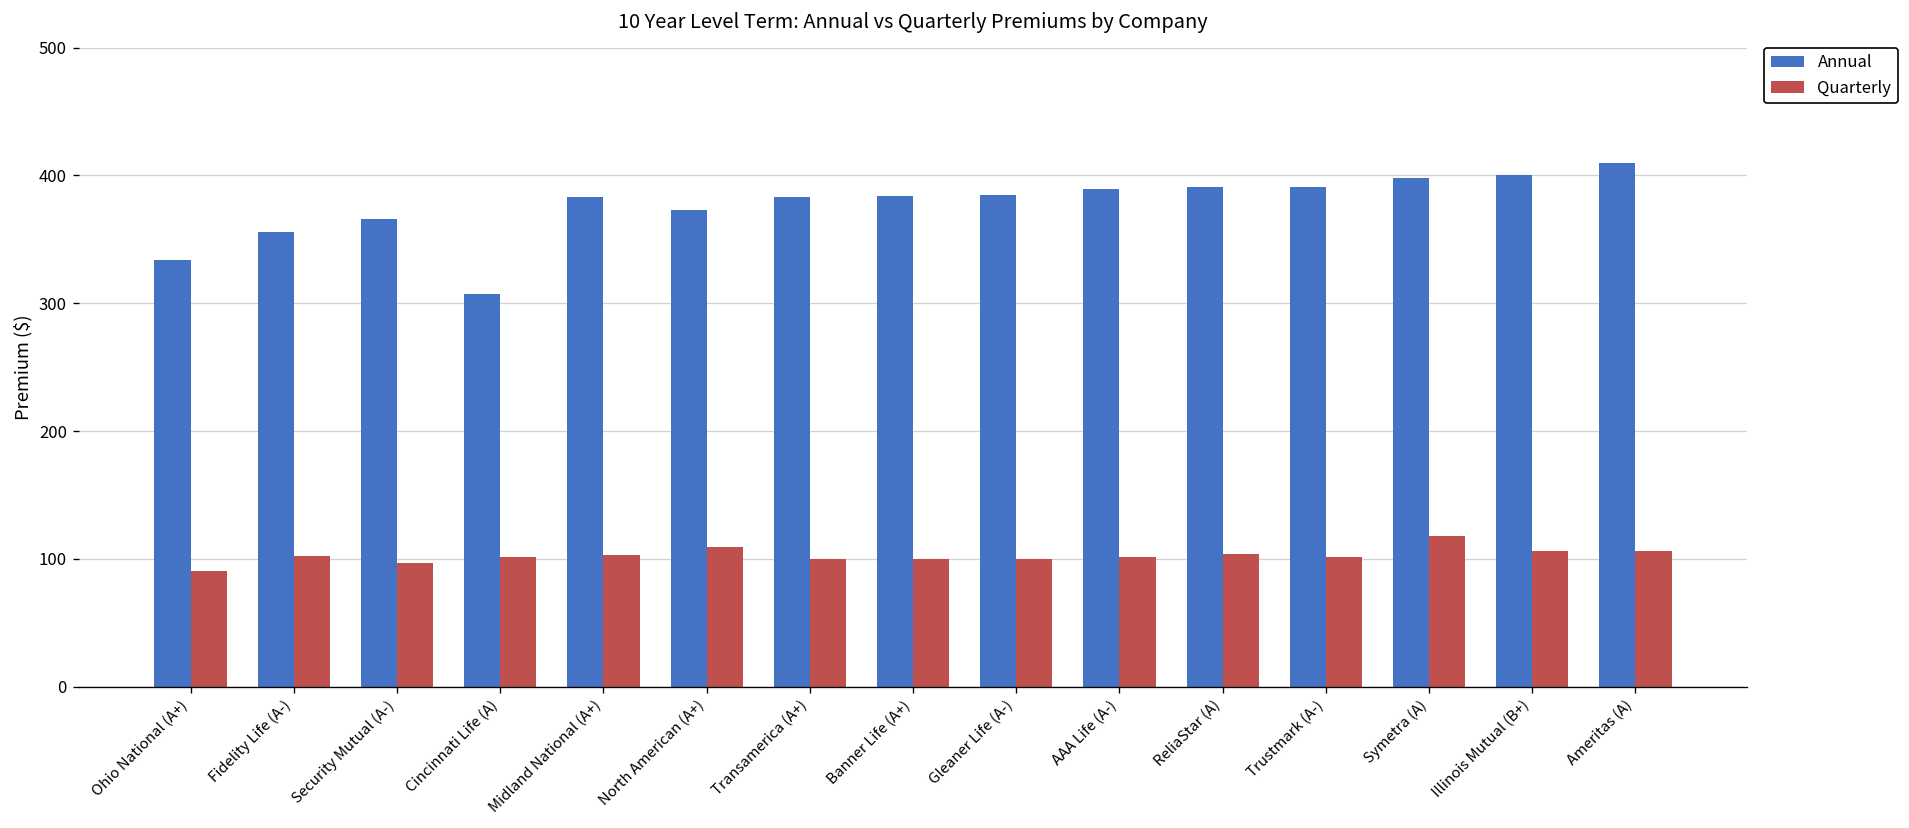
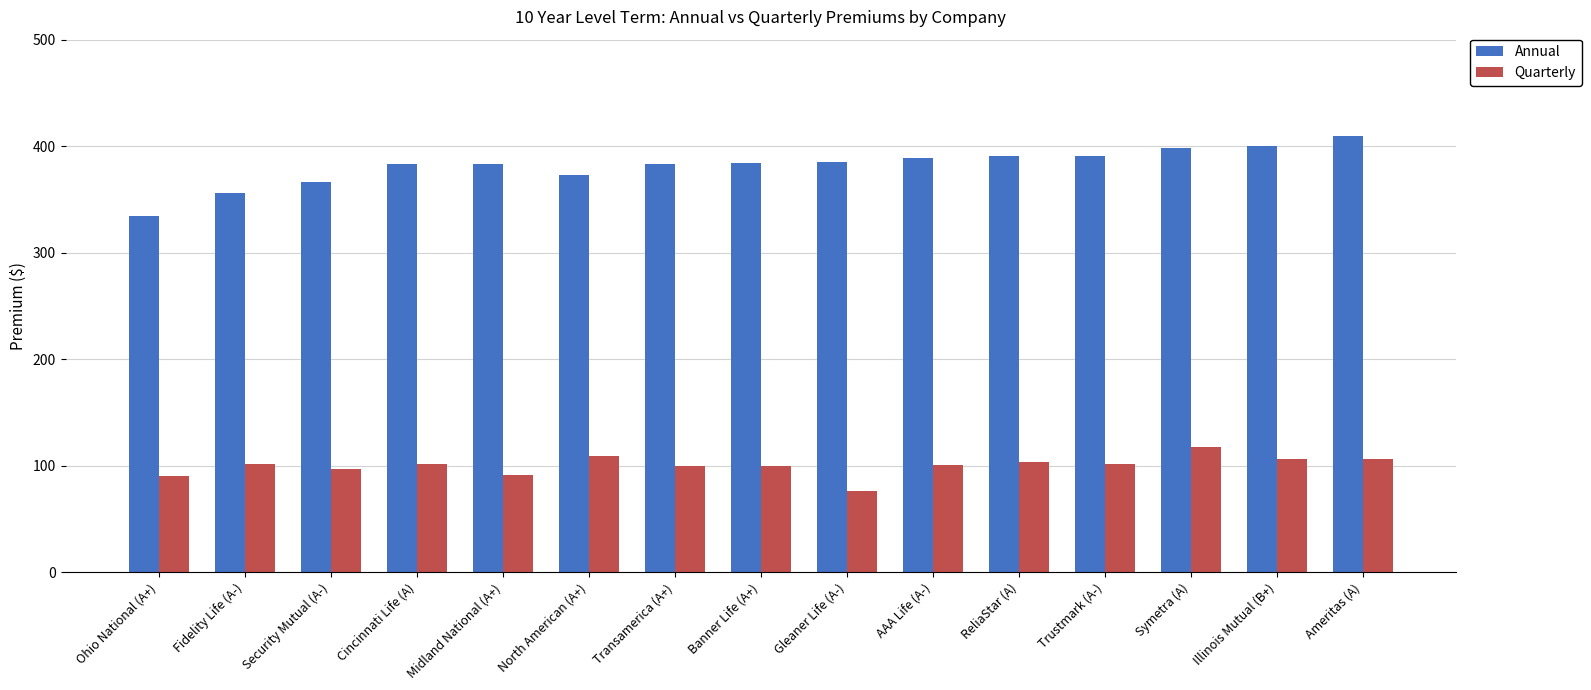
  {
    "Annual": {
      "Ohio National (A+)": 334,
      "Fidelity Life (A-)": 356,
      "Security Mutual (A-)": 366,
-     "Cincinnati Life (A)": 307,
+     "Cincinnati Life (A)": 383,
      "Midland National (A+)": 383,
      "North American (A+)": 373,
      "Transamerica (A+)": 383,
      "Banner Life (A+)": 384,
      "Gleaner Life (A-)": 385,
      "AAA Life (A-)": 389,
      "ReliaStar (A)": 391,
      "Trustmark (A-)": 391,
      "Symetra (A)": 398,
      "Illinois Mutual (B+)": 400,
      "Ameritas (A)": 410
    },
    "Quarterly": {
      "Ohio National (A+)": 90,
      "Fidelity Life (A-)": 102,
      "Security Mutual (A-)": 97,
      "Cincinnati Life (A)": 102,
-     "Midland National (A+)": 103,
+     "Midland National (A+)": 92,
      "North American (A+)": 109,
      "Transamerica (A+)": 100,
      "Banner Life (A+)": 100,
-     "Gleaner Life (A-)": 100,
+     "Gleaner Life (A-)": 77,
      "AAA Life (A-)": 101,
      "ReliaStar (A)": 104,
      "Trustmark (A-)": 102,
      "Symetra (A)": 118,
      "Illinois Mutual (B+)": 106,
      "Ameritas (A)": 106
    }
  }
